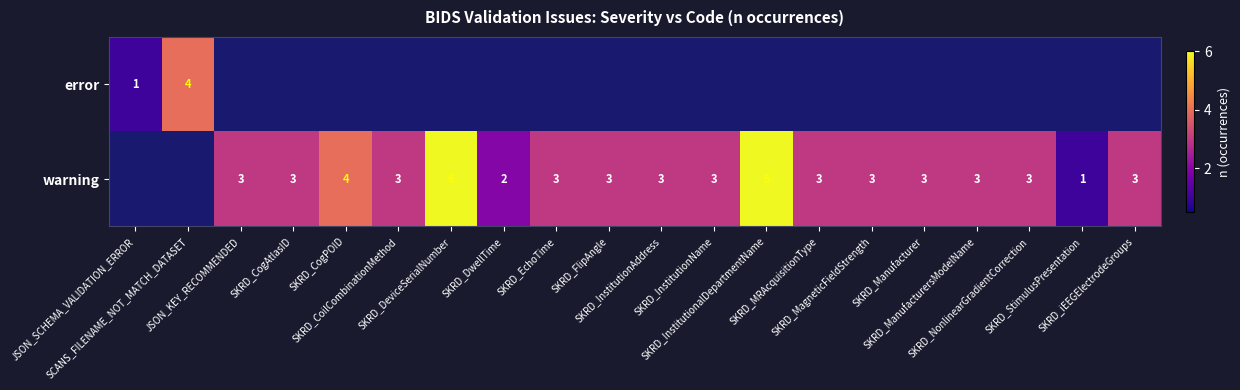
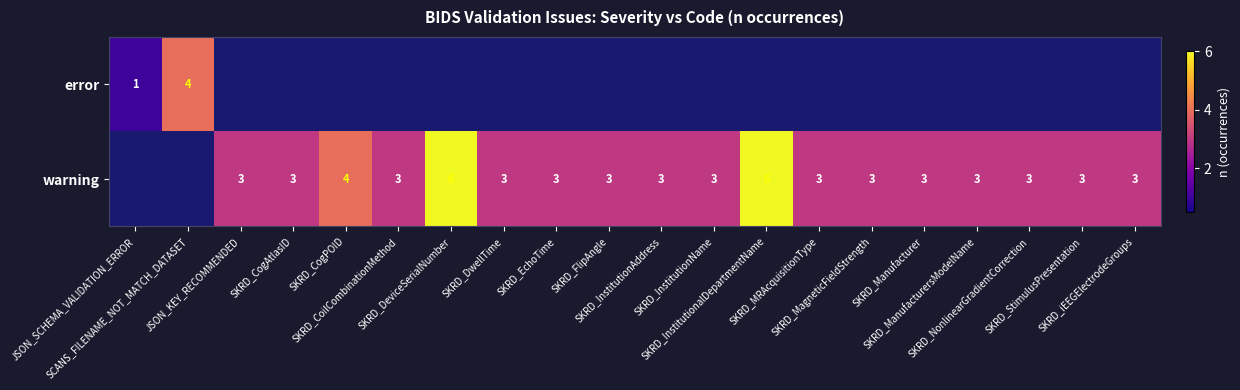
  {
    "error": {
      "JSON_SCHEMA_VALIDATION_ERROR": 1,
      "SCANS_FILENAME_NOT_MATCH_DATASET": 4
    },
    "warning": {
      "JSON_KEY_RECOMMENDED": 3,
      "SKRD_CogAtlasID": 3,
      "SKRD_CogPOID": 4,
      "SKRD_CoilCombinationMethod": 3,
-     "SKRD_DwellTime": 2,
+     "SKRD_DwellTime": 3,
      "SKRD_EchoTime": 3,
      "SKRD_FlipAngle": 3,
      "SKRD_InstitutionAddress": 3,
      "SKRD_InstitutionName": 3,
      "SKRD_MRAcquisitionType": 3,
      "SKRD_MagneticFieldStrength": 3,
      "SKRD_Manufacturer": 3,
      "SKRD_ManufacturersModelName": 3,
      "SKRD_NonlinearGradientCorrection": 3,
-     "SKRD_StimulusPresentation": 1,
+     "SKRD_StimulusPresentation": 3,
      "SKRD_iEEGElectrodeGroups": 3
    }
  }
